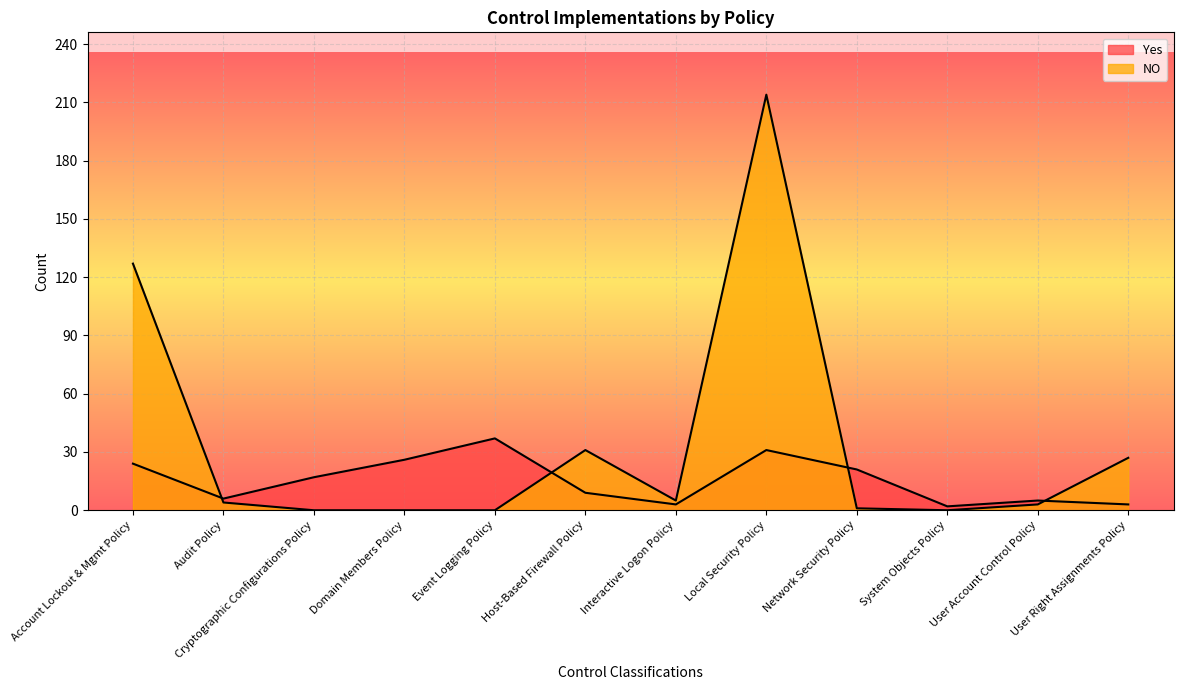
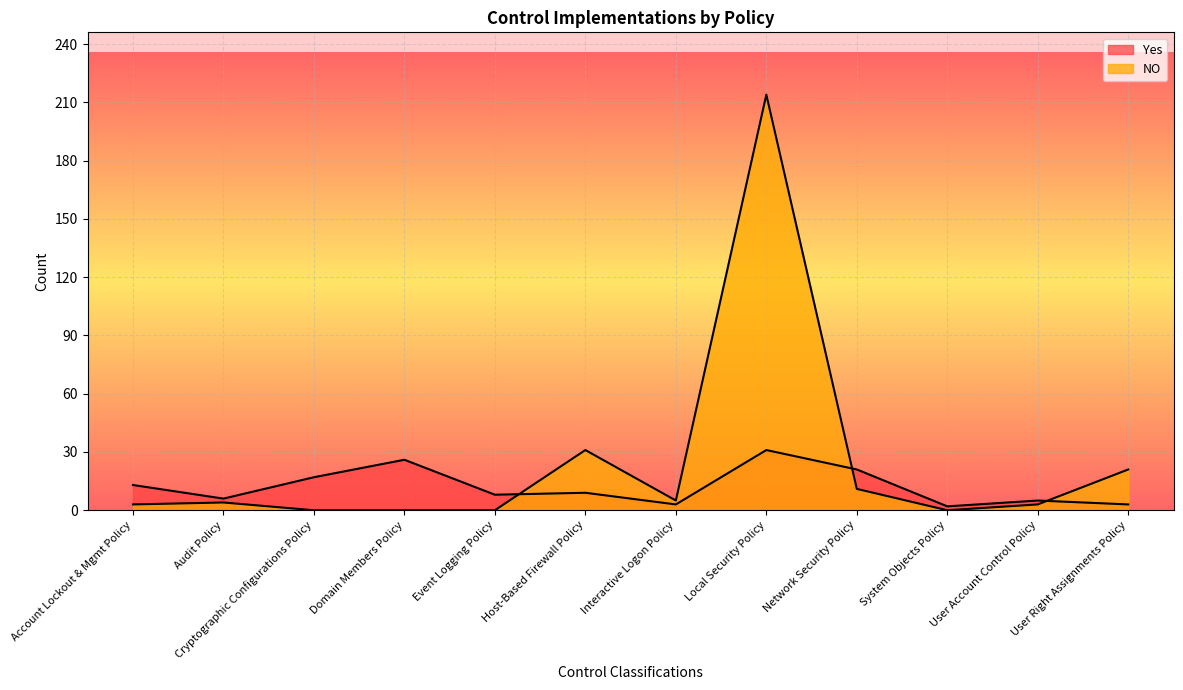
  {
    "Yes": {
-     "Account Lockout & Mgmt Policy": 24,
+     "Account Lockout & Mgmt Policy": 13,
      "Audit Policy": 6,
      "Cryptographic Configurations Policy": 17,
      "Domain Members Policy": 26,
-     "Event Logging Policy": 37,
+     "Event Logging Policy": 8,
      "Host-Based Firewall Policy": 9,
      "Interactive Logon Policy": 3,
      "Local Security Policy": 31,
      "Network Security Policy": 21,
      "System Objects Policy": 2,
      "User Account Control Policy": 5,
      "User Right Assignments Policy": 3
    },
    "NO": {
-     "Account Lockout & Mgmt Policy": 127,
+     "Account Lockout & Mgmt Policy": 3,
      "Audit Policy": 4,
      "Cryptographic Configurations Policy": 0,
      "Domain Members Policy": 0,
      "Event Logging Policy": 0,
      "Host-Based Firewall Policy": 31,
      "Interactive Logon Policy": 5,
      "Local Security Policy": 214,
-     "Network Security Policy": 1,
+     "Network Security Policy": 11,
      "System Objects Policy": 0,
      "User Account Control Policy": 3,
-     "User Right Assignments Policy": 27
+     "User Right Assignments Policy": 21
    }
  }
